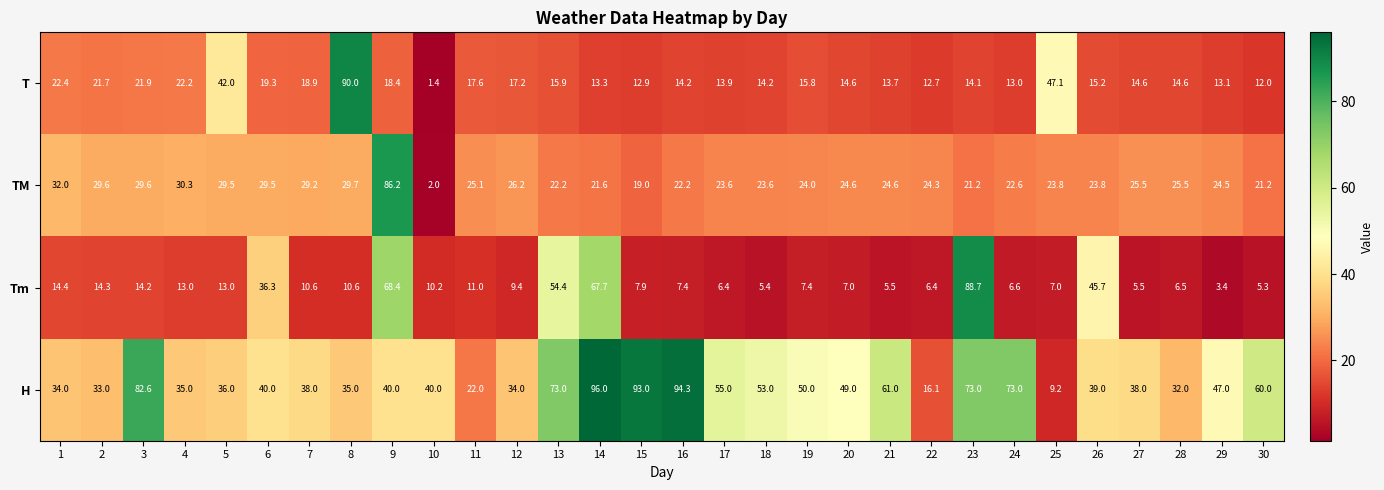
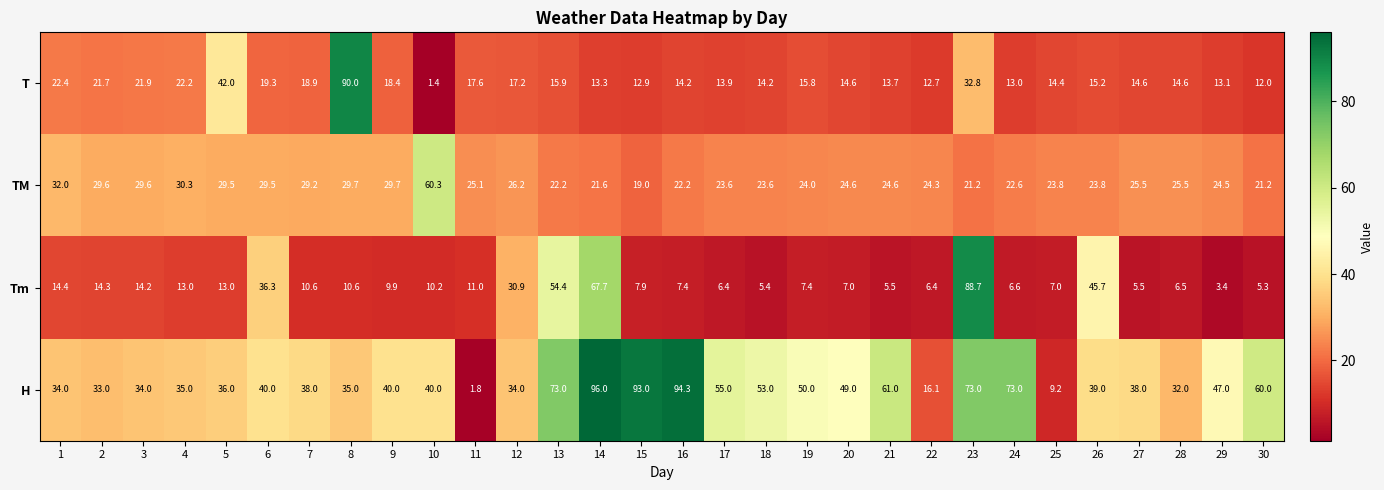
  {
    "T": {
      "1": 22.4,
      "2": 21.7,
      "3": 21.9,
      "4": 22.2,
      "5": 42.0,
      "6": 19.3,
      "7": 18.9,
      "8": 90.0,
      "9": 18.4,
      "10": 1.4,
      "11": 17.6,
      "12": 17.2,
      "13": 15.9,
      "14": 13.3,
      "15": 12.9,
      "16": 14.2,
      "17": 13.9,
      "18": 14.2,
      "19": 15.8,
      "20": 14.6,
      "21": 13.7,
      "22": 12.7,
-     "23": 14.1,
+     "23": 32.8,
      "24": 13.0,
-     "25": 47.1,
+     "25": 14.4,
      "26": 15.2,
      "27": 14.6,
      "28": 14.6,
      "29": 13.1,
      "30": 12.0
    },
    "TM": {
      "1": 32.0,
      "2": 29.6,
      "3": 29.6,
      "4": 30.3,
      "5": 29.5,
      "6": 29.5,
      "7": 29.2,
      "8": 29.7,
-     "9": 86.2,
-     "10": 2.0,
+     "9": 29.7,
+     "10": 60.3,
      "11": 25.1,
      "12": 26.2,
      "13": 22.2,
      "14": 21.6,
      "15": 19.0,
      "16": 22.2,
      "17": 23.6,
      "18": 23.6,
      "19": 24.0,
      "20": 24.6,
      "21": 24.6,
      "22": 24.3,
      "23": 21.2,
      "24": 22.6,
      "25": 23.8,
      "26": 23.8,
      "27": 25.5,
      "28": 25.5,
      "29": 24.5,
      "30": 21.2
    },
    "Tm": {
      "1": 14.4,
      "2": 14.3,
      "3": 14.2,
      "4": 13.0,
      "5": 13.0,
      "6": 36.3,
      "7": 10.6,
      "8": 10.6,
-     "9": 68.4,
+     "9": 9.9,
      "10": 10.2,
      "11": 11.0,
-     "12": 9.4,
+     "12": 30.9,
      "13": 54.4,
      "14": 67.7,
      "15": 7.9,
      "16": 7.4,
      "17": 6.4,
      "18": 5.4,
      "19": 7.4,
      "20": 7.0,
      "21": 5.5,
      "22": 6.4,
      "23": 88.7,
      "24": 6.6,
      "25": 7.0,
      "26": 45.7,
      "27": 5.5,
      "28": 6.5,
      "29": 3.4,
      "30": 5.3
    },
    "H": {
      "1": 34.0,
      "2": 33.0,
-     "3": 82.6,
+     "3": 34.0,
      "4": 35.0,
      "5": 36.0,
      "6": 40.0,
      "7": 38.0,
      "8": 35.0,
      "9": 40.0,
      "10": 40.0,
-     "11": 22.0,
+     "11": 1.8,
      "12": 34.0,
      "13": 73.0,
      "14": 96.0,
      "15": 93.0,
      "16": 94.3,
      "17": 55.0,
      "18": 53.0,
      "19": 50.0,
      "20": 49.0,
      "21": 61.0,
      "22": 16.1,
      "23": 73.0,
      "24": 73.0,
      "25": 9.2,
      "26": 39.0,
      "27": 38.0,
      "28": 32.0,
      "29": 47.0,
      "30": 60.0
    }
  }
